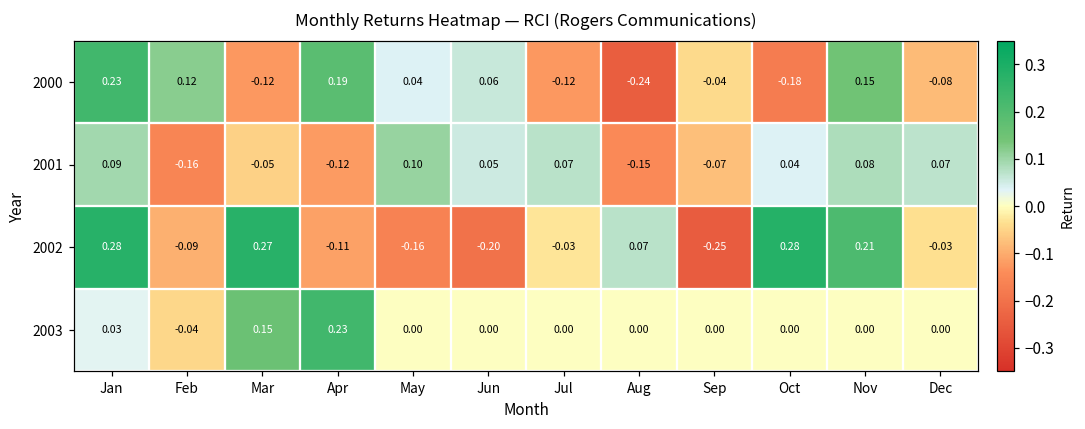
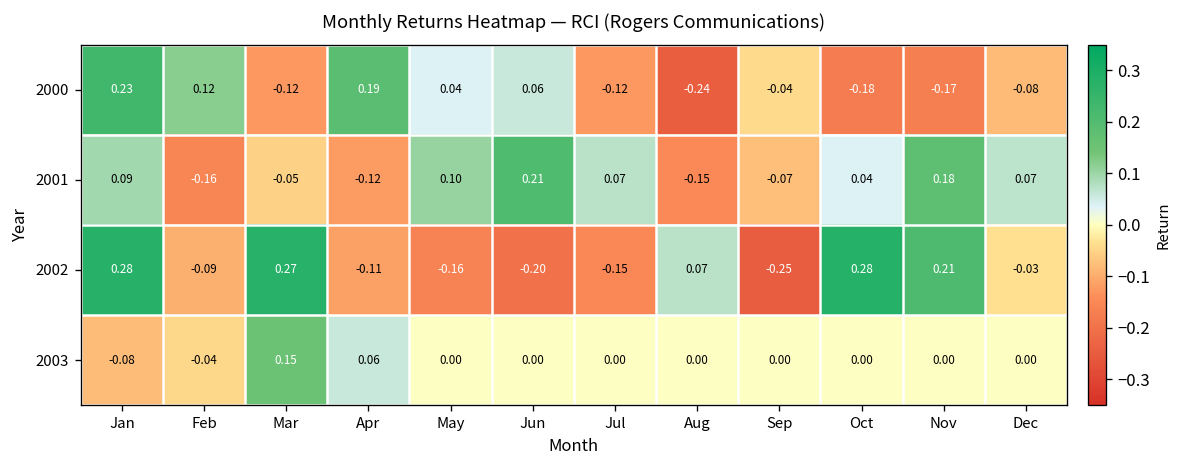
  {
    "2000": {
      "Jan": 0.23,
      "Feb": 0.12,
      "Mar": -0.12,
      "Apr": 0.19,
      "May": 0.04,
      "Jun": 0.06,
      "Jul": -0.12,
      "Aug": -0.24,
      "Sep": -0.04,
      "Oct": -0.18,
-     "Nov": 0.15,
+     "Nov": -0.17,
      "Dec": -0.08
    },
    "2001": {
      "Jan": 0.09,
      "Feb": -0.16,
      "Mar": -0.05,
      "Apr": -0.12,
      "May": 0.10,
-     "Jun": 0.05,
+     "Jun": 0.21,
      "Jul": 0.07,
      "Aug": -0.15,
      "Sep": -0.07,
      "Oct": 0.04,
-     "Nov": 0.08,
+     "Nov": 0.18,
      "Dec": 0.07
    },
    "2002": {
      "Jan": 0.28,
      "Feb": -0.09,
      "Mar": 0.27,
      "Apr": -0.11,
      "May": -0.16,
      "Jun": -0.20,
-     "Jul": -0.03,
+     "Jul": -0.15,
      "Aug": 0.07,
      "Sep": -0.25,
      "Oct": 0.28,
      "Nov": 0.21,
      "Dec": -0.03
    },
    "2003": {
-     "Jan": 0.03,
+     "Jan": -0.08,
      "Feb": -0.04,
      "Mar": 0.15,
-     "Apr": 0.23,
+     "Apr": 0.06,
      "May": 0.00,
      "Jun": 0.00,
      "Jul": 0.00,
      "Aug": 0.00,
      "Sep": 0.00,
      "Oct": 0.00,
      "Nov": 0.00,
      "Dec": 0.00
    }
  }
